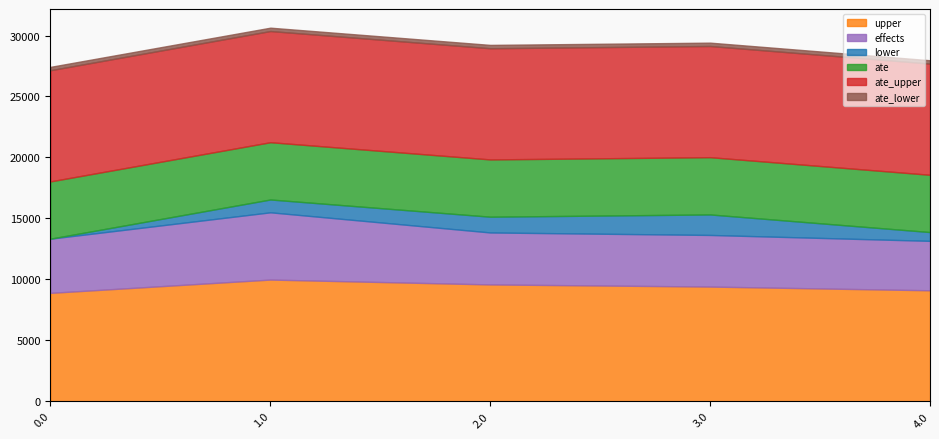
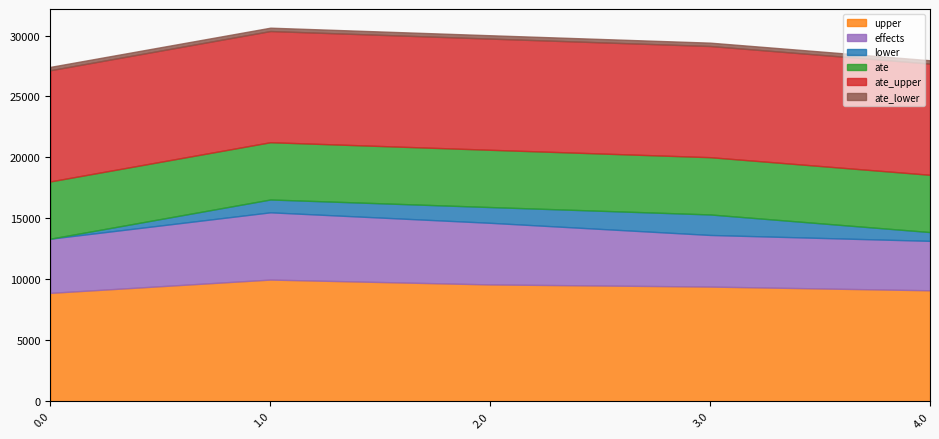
  {
    "upper": {
      "0.0": 8900,
      "1.0": 10000,
      "2.0": 9600,
      "3.0": 9400,
      "4.0": 9100
    },
    "effects": {
      "1.0": 5500,
-     "2.0": 4300,
+     "2.0": 5100,
      "3.0": 4200,
      "4.0": 4100
    },
    "lower": {
      "1.0": 1100,
      "2.0": 1300,
      "3.0": 1700,
      "4.0": 700
    },
    "ate": {
      "0.0": 4700,
      "1.0": 4700,
      "2.0": 4700,
      "3.0": 4700,
      "4.0": 4700
    },
    "ate_upper": {
      "0.0": 9100,
      "1.0": 9100,
      "2.0": 9100,
      "3.0": 9100,
      "4.0": 9100
    },
    "ate_lower": {
      "0.0": 300,
      "1.0": 300,
      "2.0": 300,
      "3.0": 300,
      "4.0": 300
    }
  }
